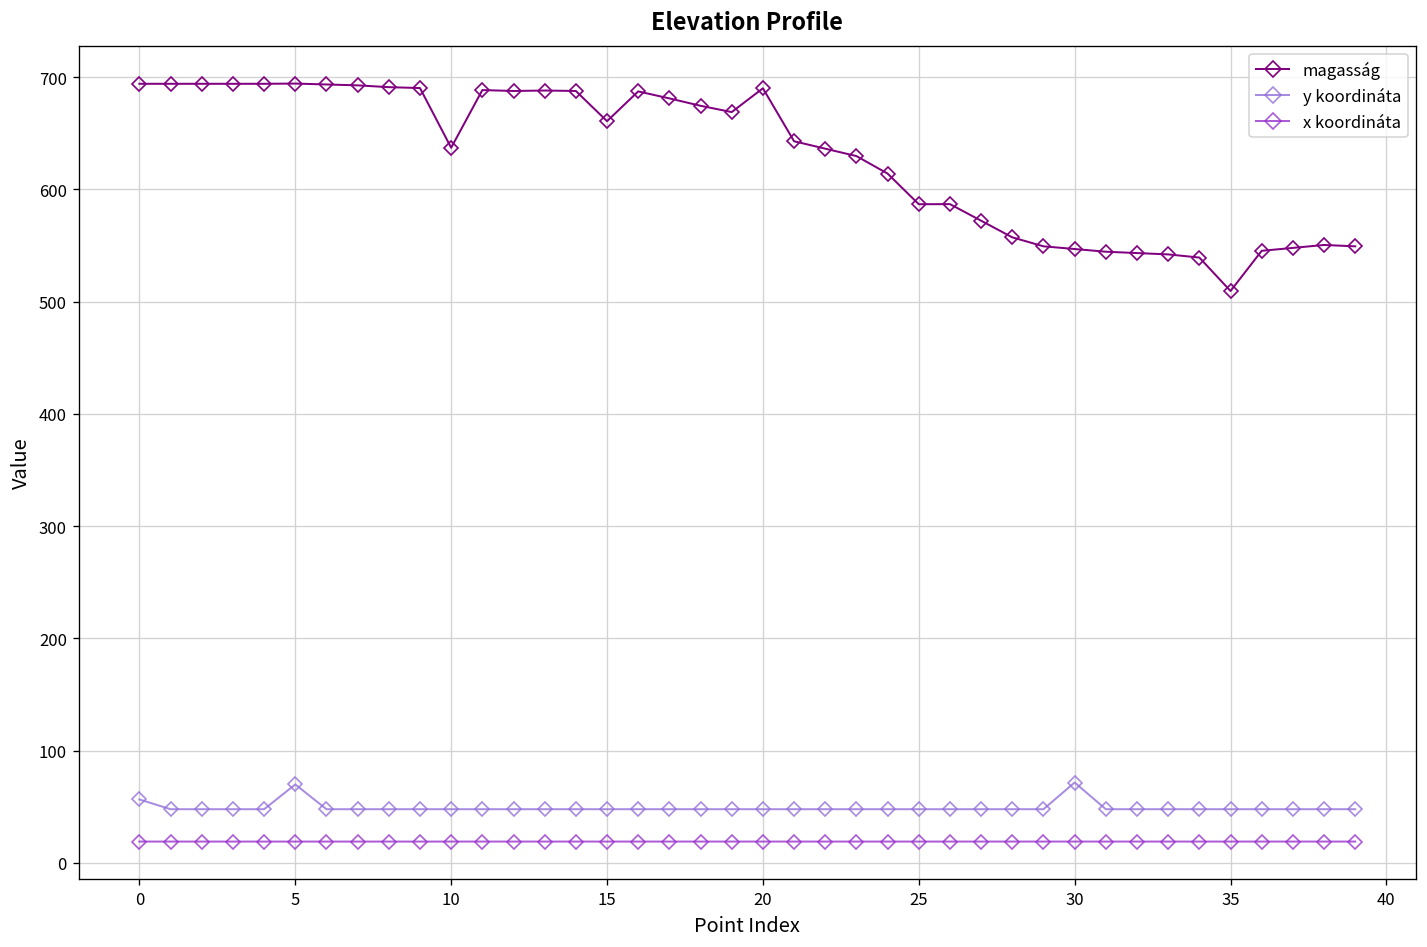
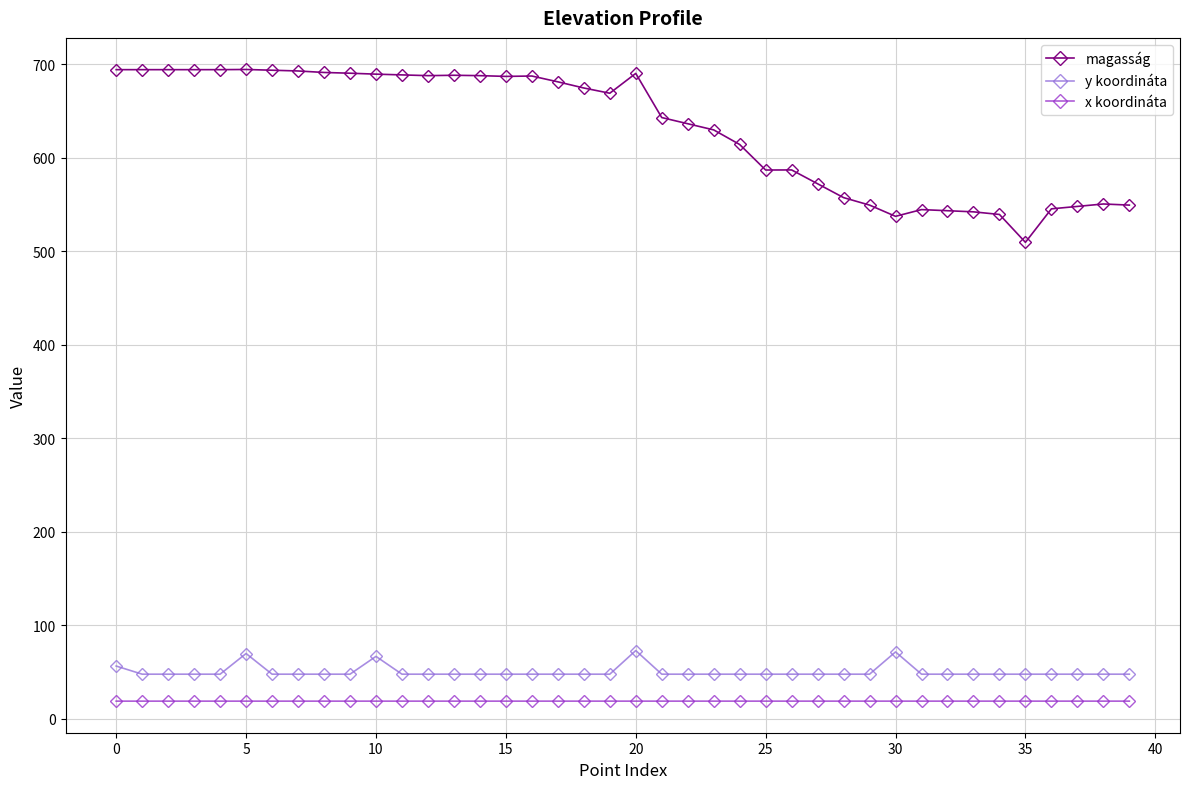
  {
    "magasság": {
      "0": 690,
      "5": 690,
-     "10": 640,
-     "15": 660,
+     "10": 690,
+     "15": 690,
      "20": 690,
      "25": 590,
-     "30": 550,
+     "30": 540,
      "35": 510
    },
    "y koordináta": {
      "0": 60,
      "5": 70,
-     "10": 50,
+     "10": 70,
      "15": 50,
-     "20": 50,
+     "20": 70,
      "25": 50,
      "30": 70,
      "35": 50
    },
    "x koordináta": {
      "0": 20,
      "5": 20,
      "10": 20,
      "15": 20,
      "20": 20,
      "25": 20,
      "30": 20,
      "35": 20
    }
  }
